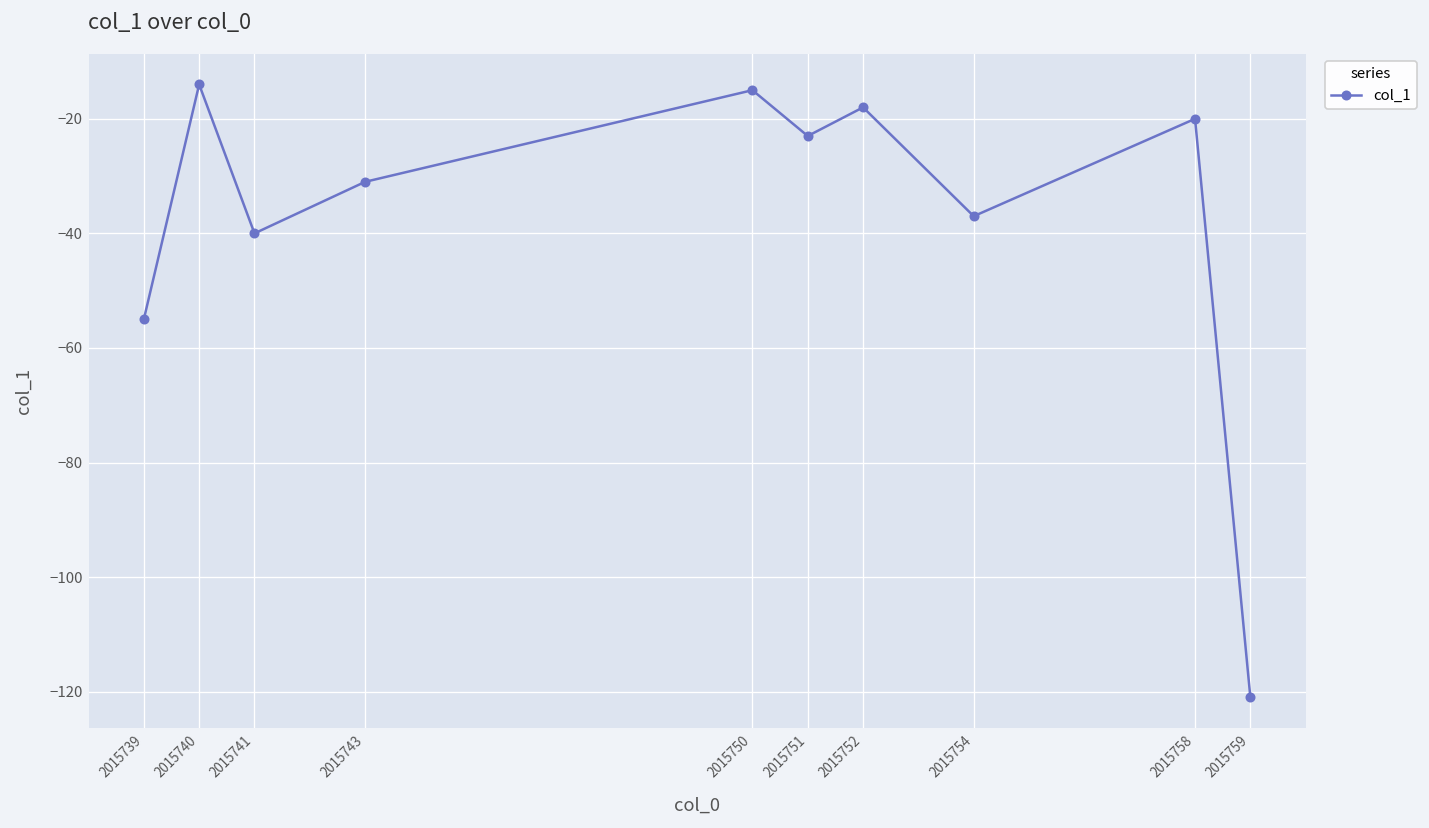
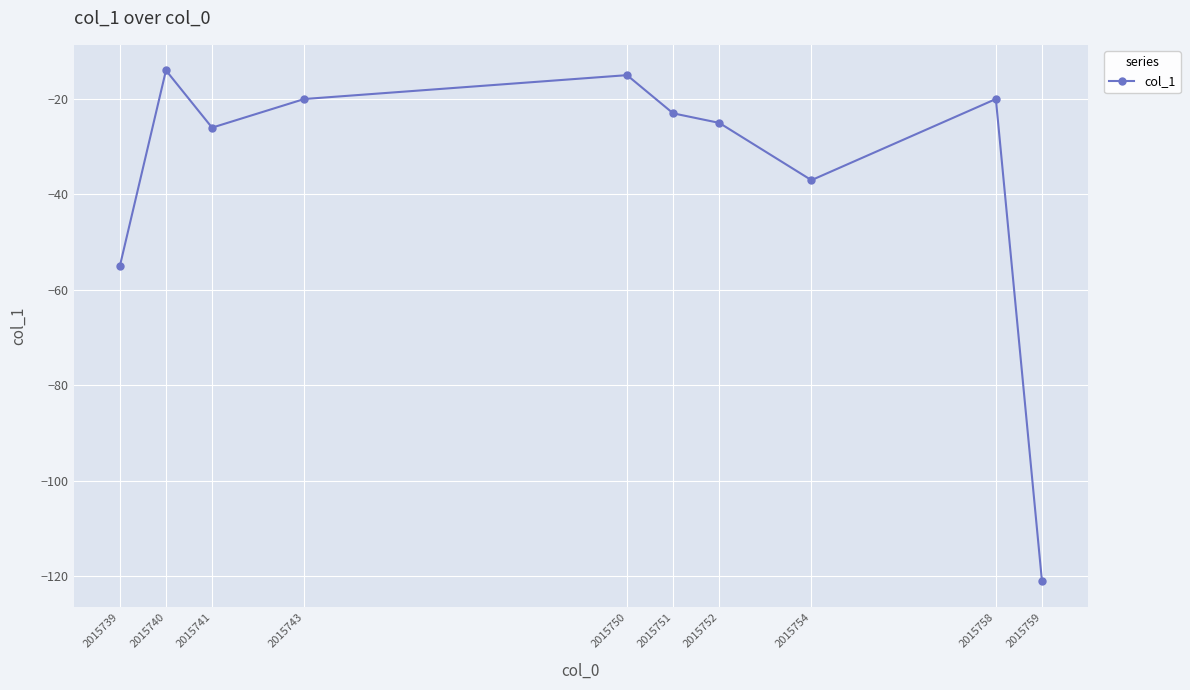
  {
    "2015739": -55,
    "2015740": -14,
-   "2015741": -40,
-   "2015743": -31,
+   "2015741": -26,
+   "2015743": -20,
    "2015750": -15,
    "2015751": -23,
-   "2015752": -18,
+   "2015752": -25,
    "2015754": -37,
    "2015758": -20,
    "2015759": -121
  }
